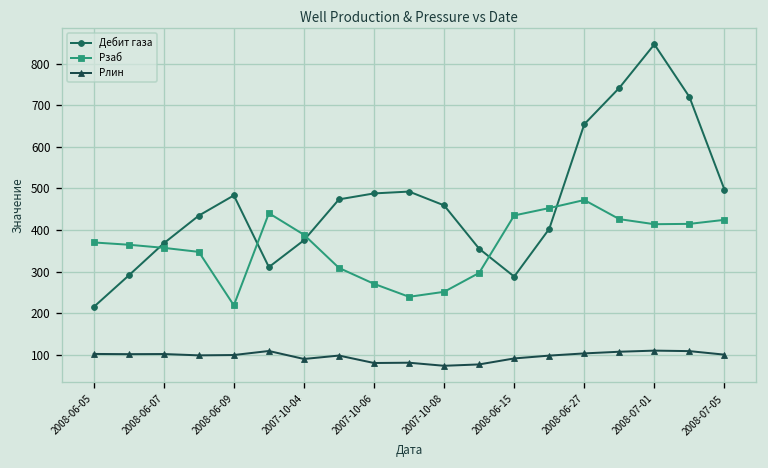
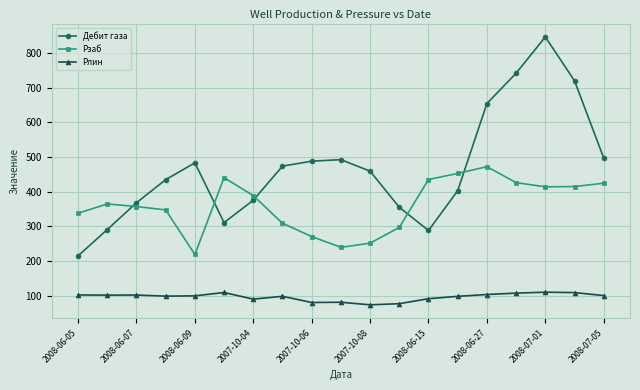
  {
    "Рзаб": {
-     "2008-06-05": 370,
+     "2008-06-05": 340,
      "2008-06-07": 360,
      "2008-06-09": 220,
      "2007-10-04": 390,
      "2007-10-06": 270,
      "2007-10-08": 250,
      "2008-06-15": 440,
      "2008-06-27": 470,
      "2008-07-01": 410,
      "2008-07-05": 420
    }
  }
